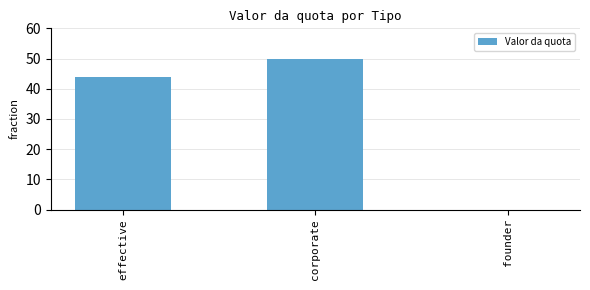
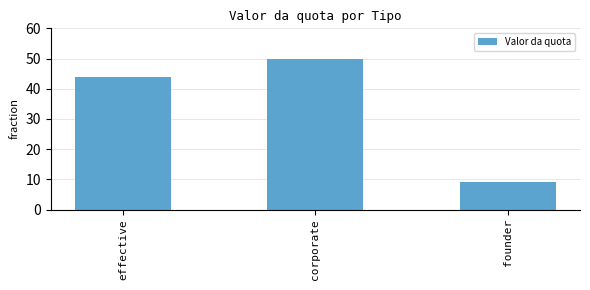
  {
    "effective": 44,
    "corporate": 50,
-   "founder": 0
+   "founder": 9
  }
